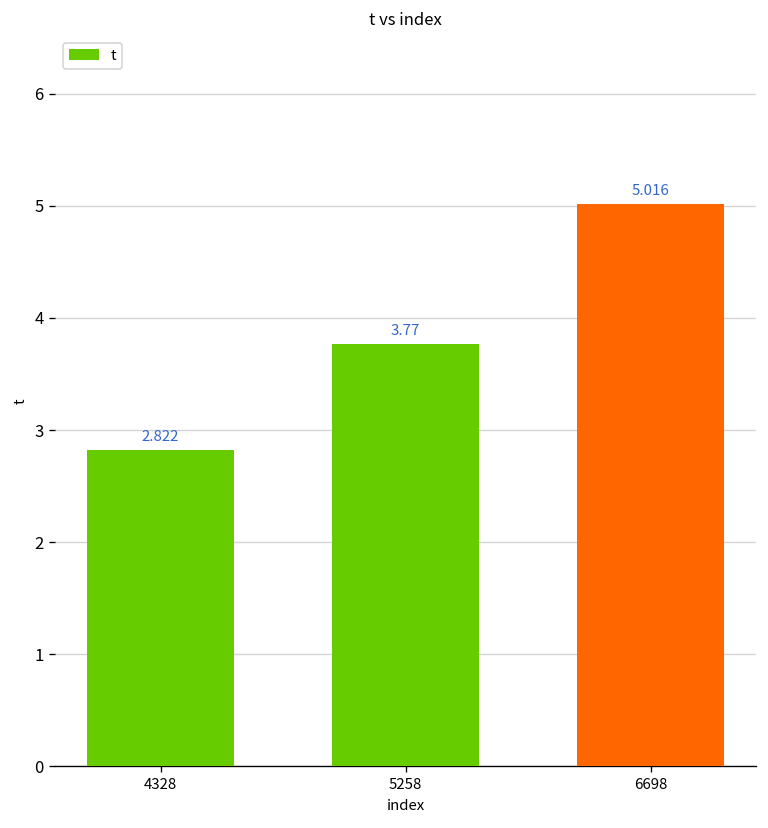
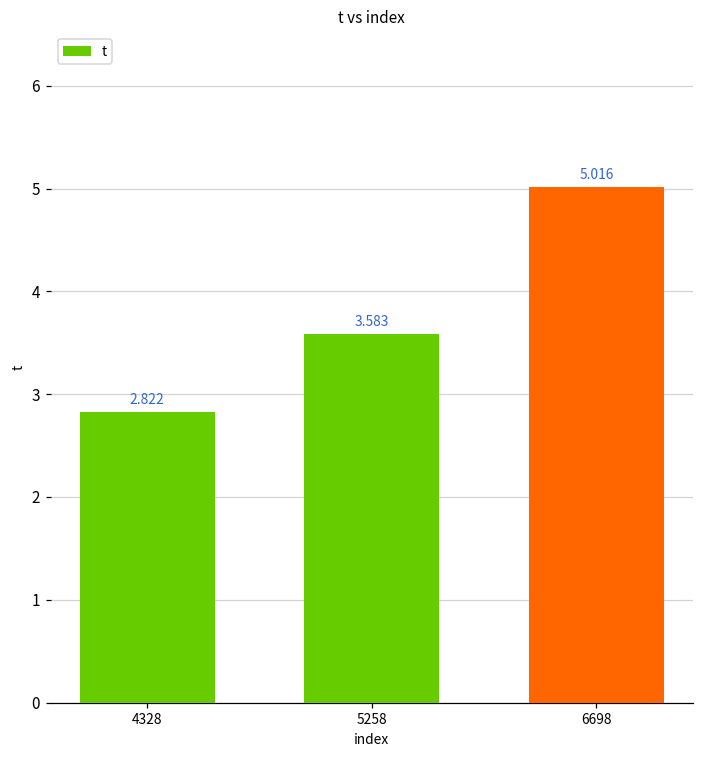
  {
    "4328": 2.822,
-   "5258": 3.77,
+   "5258": 3.583,
    "6698": 5.016
  }
